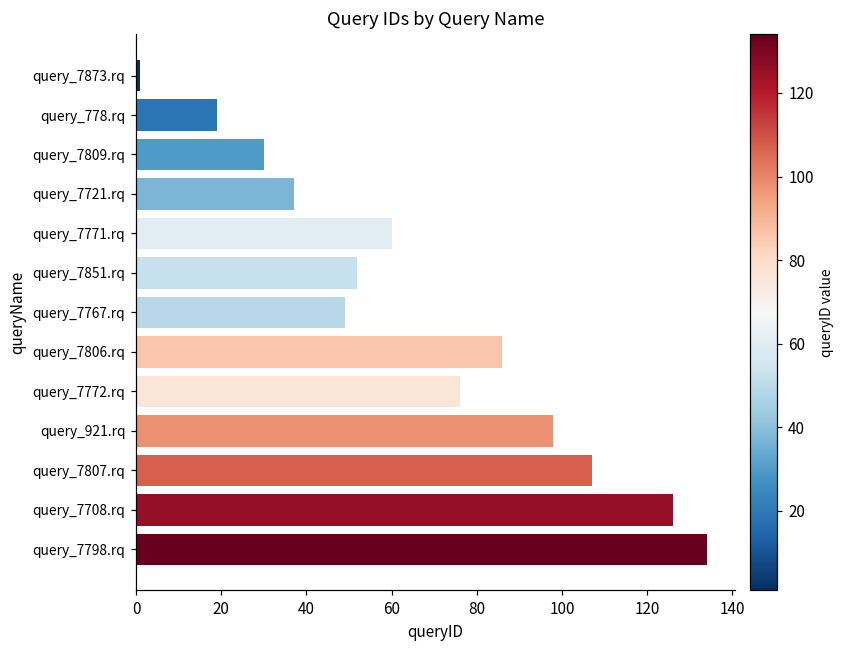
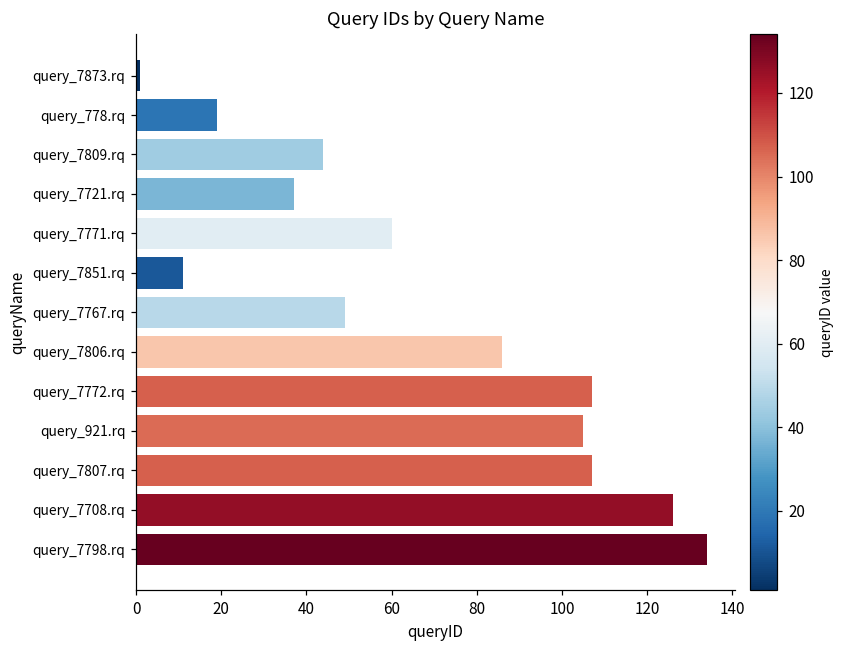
  {
    "query_7873.rq": 1,
    "query_778.rq": 19,
-   "query_7809.rq": 30,
+   "query_7809.rq": 44,
    "query_7721.rq": 37,
    "query_7771.rq": 60,
-   "query_7851.rq": 52,
+   "query_7851.rq": 11,
    "query_7767.rq": 49,
    "query_7806.rq": 86,
-   "query_7772.rq": 76,
-   "query_921.rq": 98,
+   "query_7772.rq": 107,
+   "query_921.rq": 105,
    "query_7807.rq": 107,
    "query_7708.rq": 126,
    "query_7798.rq": 134
  }
